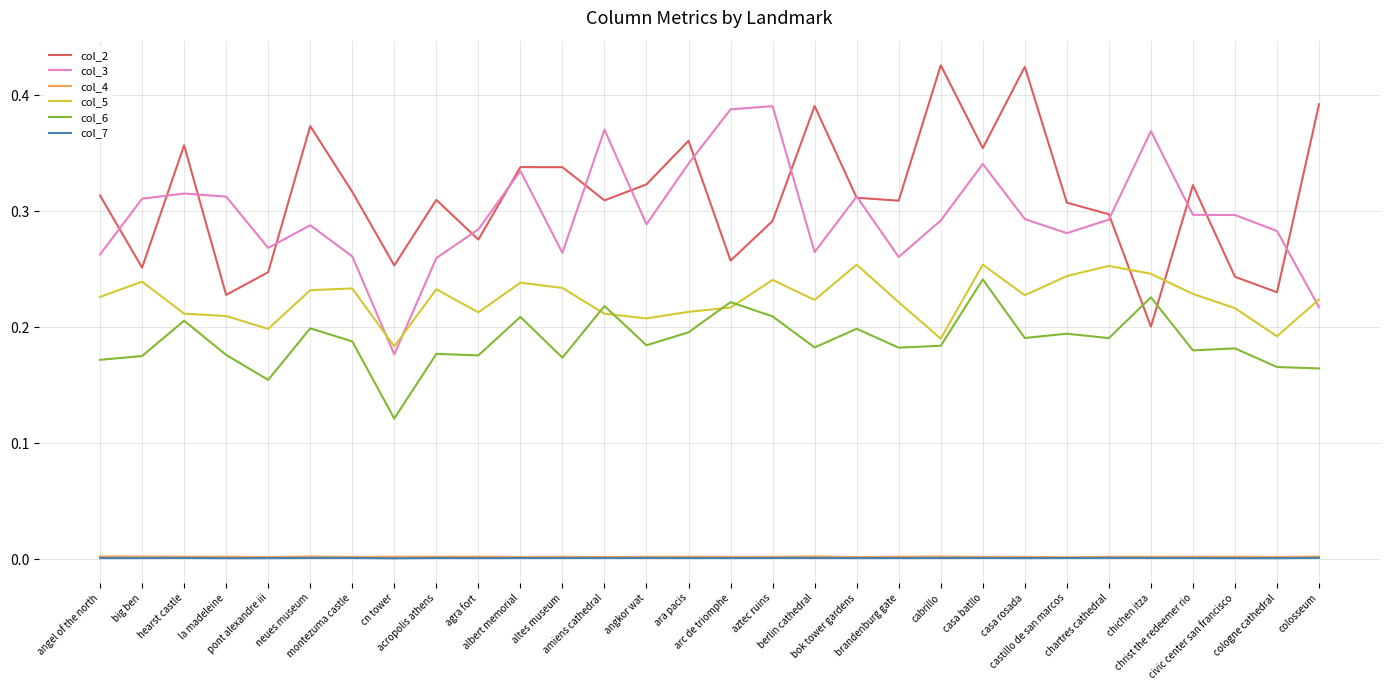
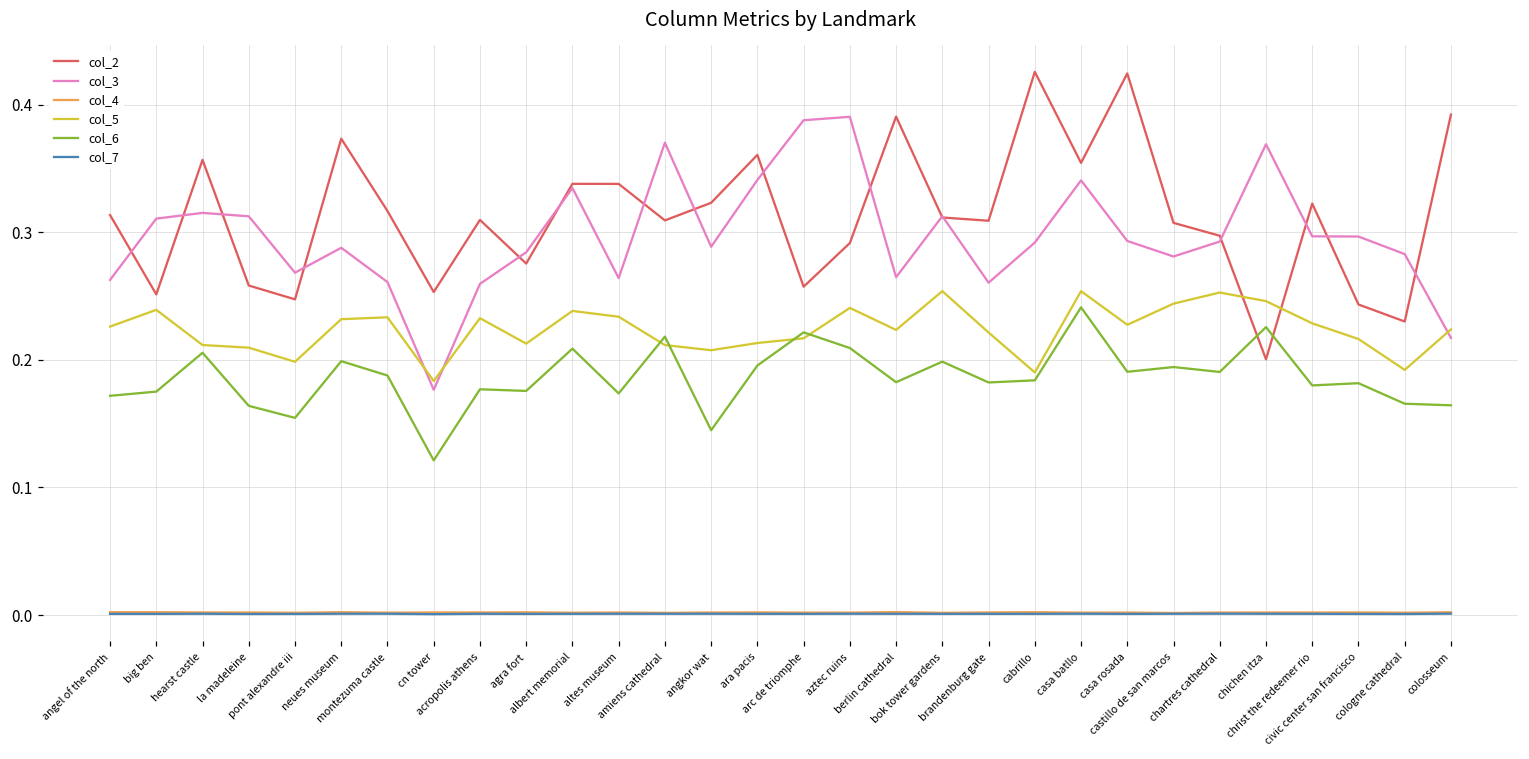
  {
    "col_2": {
      "angel of the north": 0.313,
      "big ben": 0.251,
      "hearst castle": 0.357,
-     "la madeleine": 0.228,
+     "la madeleine": 0.258,
      "pont alexandre iii": 0.247,
      "neues museum": 0.373,
      "montezuma castle": 0.317,
      "cn tower": 0.253,
      "acropolis athens": 0.310,
      "agra fort": 0.275,
      "albert memorial": 0.338,
      "altes museum": 0.338,
      "amiens cathedral": 0.309,
      "angkor wat": 0.323,
      "ara pacis": 0.361,
      "arc de triomphe": 0.257,
      "aztec ruins": 0.291,
      "berlin cathedral": 0.391,
      "brandenburg gate": 0.309,
      "cabrillo": 0.426,
      "casa batllo": 0.354,
      "casa rosada": 0.424,
      "castillo de san marcos": 0.307,
      "chartres cathedral": 0.297,
      "chichen itza": 0.200,
      "christ the redeemer rio": 0.322,
      "civic center san francisco": 0.243,
      "cologne cathedral": 0.230,
      "colosseum": 0.392
    },
    "col_3": {
      "angel of the north": 0.263,
      "big ben": 0.311,
      "hearst castle": 0.315,
      "la madeleine": 0.312,
      "pont alexandre iii": 0.268,
      "neues museum": 0.288,
      "montezuma castle": 0.261,
      "cn tower": 0.176,
      "acropolis athens": 0.259,
      "agra fort": 0.284,
      "albert memorial": 0.335,
      "altes museum": 0.264,
      "amiens cathedral": 0.370,
      "angkor wat": 0.289,
      "ara pacis": 0.341,
      "arc de triomphe": 0.388,
      "aztec ruins": 0.390,
      "berlin cathedral": 0.265,
      "brandenburg gate": 0.260,
      "cabrillo": 0.292,
      "casa batllo": 0.341,
      "casa rosada": 0.293,
      "castillo de san marcos": 0.281,
      "chartres cathedral": 0.293,
      "chichen itza": 0.369,
      "christ the redeemer rio": 0.297,
      "civic center san francisco": 0.297,
      "cologne cathedral": 0.283,
      "colosseum": 0.217
    },
    "col_6": {
      "angel of the north": 0.172,
      "big ben": 0.175,
      "hearst castle": 0.206,
-     "la madeleine": 0.176,
+     "la madeleine": 0.164,
      "pont alexandre iii": 0.154,
      "neues museum": 0.199,
      "montezuma castle": 0.188,
      "cn tower": 0.121,
      "acropolis athens": 0.177,
      "agra fort": 0.176,
      "albert memorial": 0.209,
      "altes museum": 0.174,
      "amiens cathedral": 0.218,
-     "angkor wat": 0.184,
+     "angkor wat": 0.145,
      "ara pacis": 0.196,
      "arc de triomphe": 0.221,
      "aztec ruins": 0.209,
      "berlin cathedral": 0.182,
      "bok tower gardens": 0.199,
      "brandenburg gate": 0.182,
      "cabrillo": 0.184,
      "casa batllo": 0.241,
      "casa rosada": 0.191,
      "castillo de san marcos": 0.194,
      "chartres cathedral": 0.190,
      "chichen itza": 0.226,
      "christ the redeemer rio": 0.180,
      "civic center san francisco": 0.182,
      "cologne cathedral": 0.166,
      "colosseum": 0.164
    }
  }
